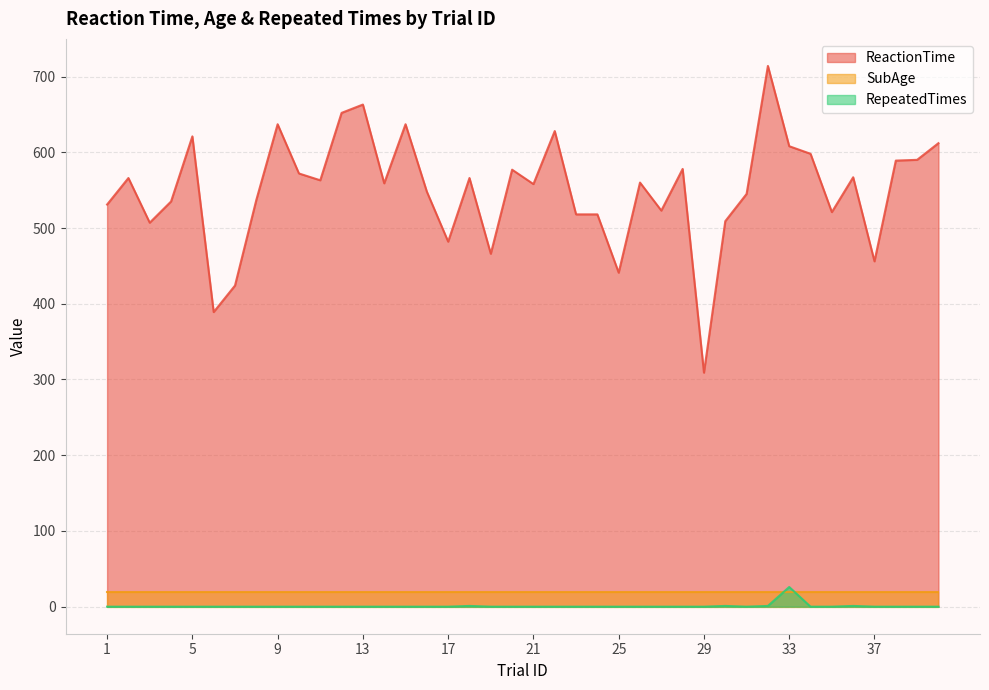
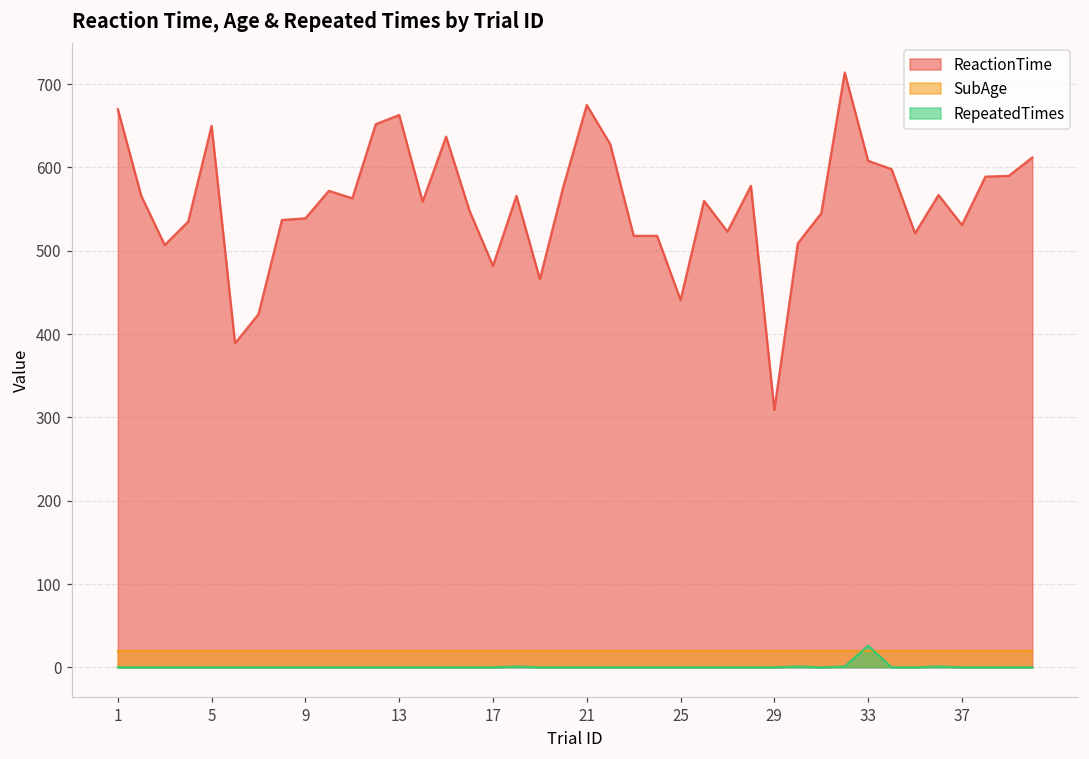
  {
    "ReactionTime": {
-     "1": 530,
-     "5": 620,
-     "9": 640,
+     "1": 670,
+     "5": 650,
+     "9": 540,
      "13": 660,
      "17": 480,
-     "21": 560,
+     "21": 680,
      "25": 440,
      "29": 310,
      "33": 610,
-     "37": 460
+     "37": 530
    },
    "SubAge": {
      "1": 20,
      "5": 20,
      "9": 20,
      "13": 20,
      "17": 20,
      "21": 20,
      "25": 20,
      "29": 20,
      "33": 20,
      "37": 20
    },
    "RepeatedTimes": {
      "1": 0,
      "5": 0,
      "9": 0,
      "13": 0,
      "17": 0,
      "21": 0,
      "25": 0,
      "29": 0,
      "33": 30,
      "37": 0
    }
  }
